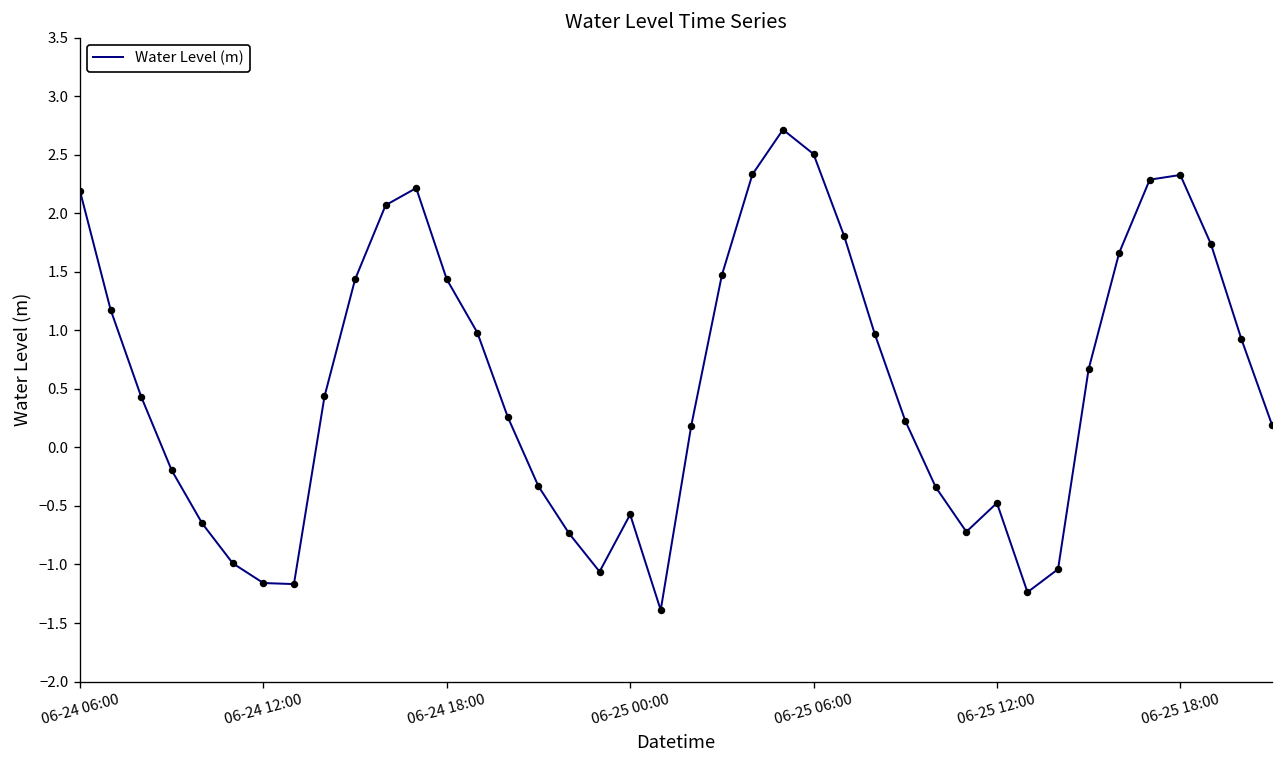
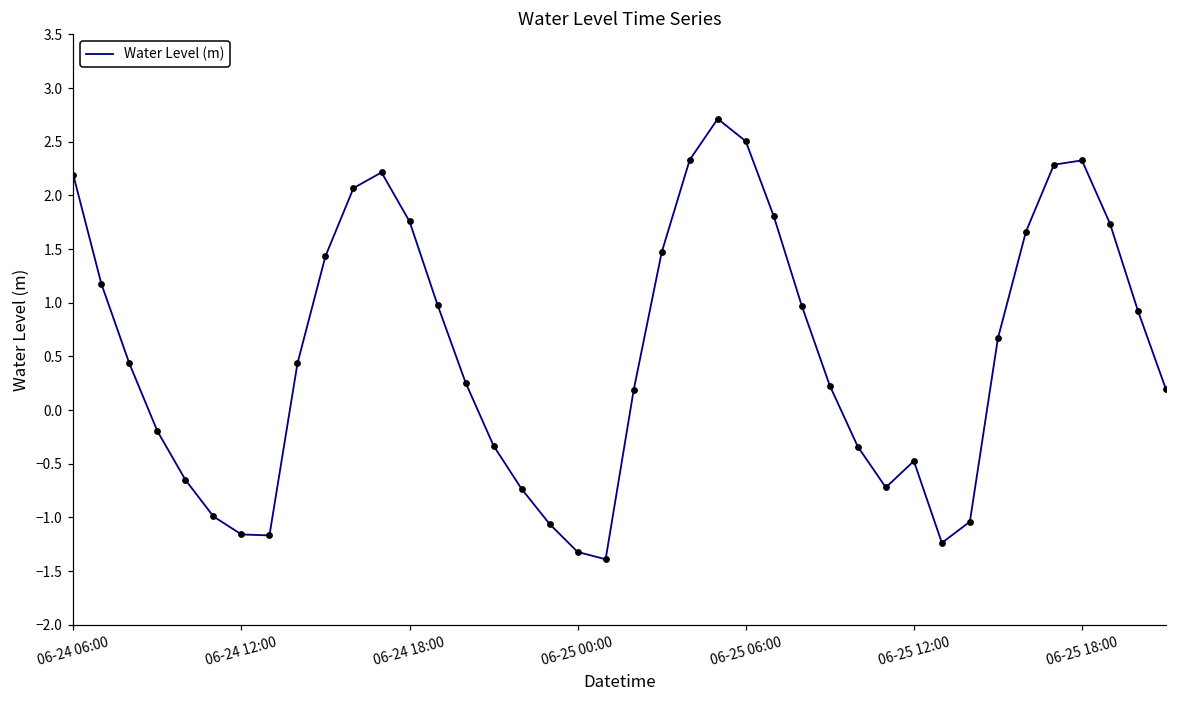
  {
    "06-24 06:00": 2.2,
    "06-24 12:00": -1.2,
-   "06-24 18:00": 1.4,
-   "06-25 00:00": -0.6,
+   "06-24 18:00": 1.8,
+   "06-25 00:00": -1.3,
    "06-25 06:00": 2.5,
    "06-25 12:00": -0.5,
    "06-25 18:00": 2.3
  }
